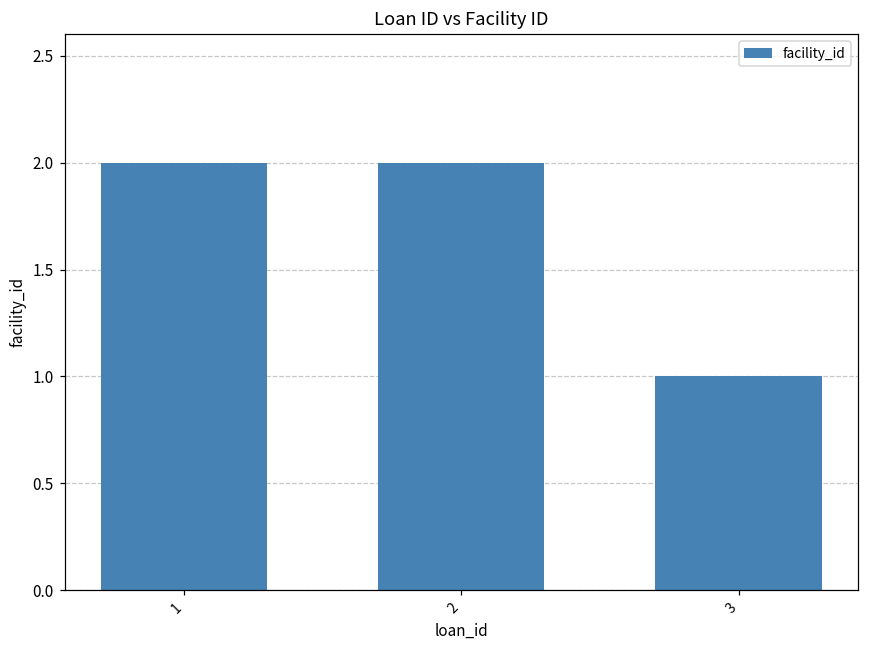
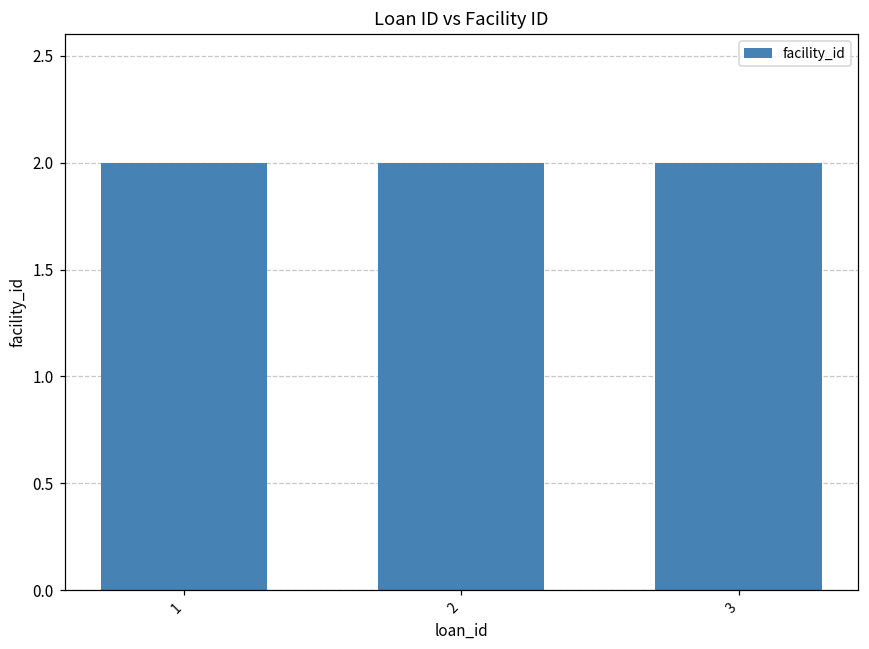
  {
    "1": 2,
    "2": 2,
-   "3": 1
+   "3": 2
  }
